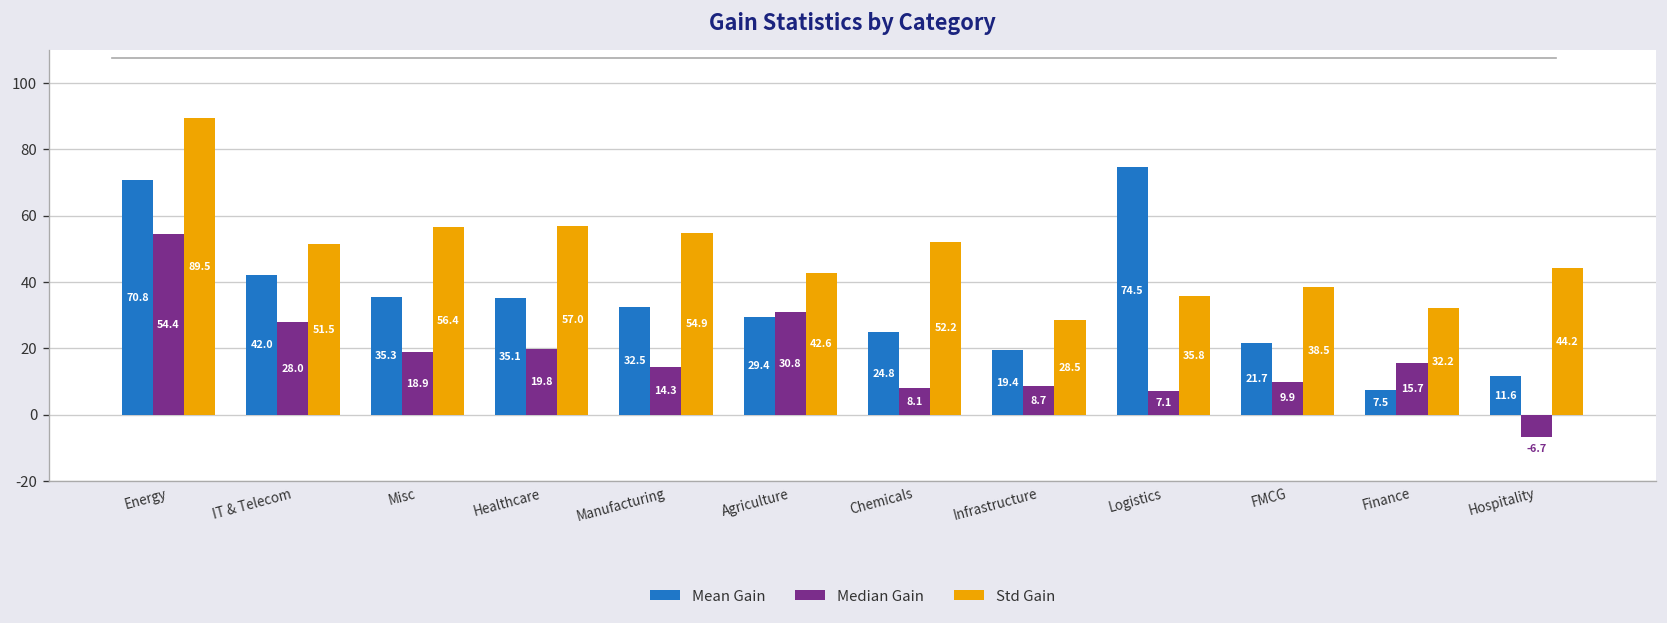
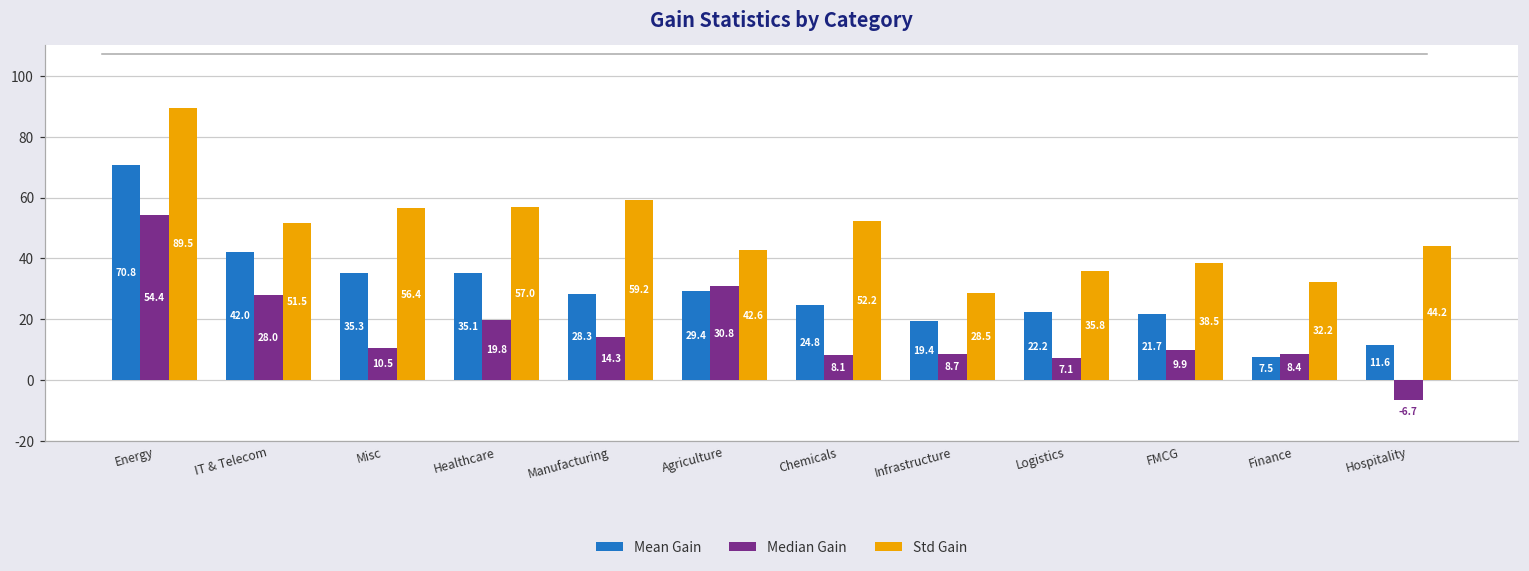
  {
    "Mean Gain": {
      "Energy": 70.8,
      "IT & Telecom": 42.0,
      "Misc": 35.3,
      "Healthcare": 35.1,
-     "Manufacturing": 32.5,
+     "Manufacturing": 28.3,
      "Agriculture": 29.4,
      "Chemicals": 24.8,
      "Infrastructure": 19.4,
-     "Logistics": 74.5,
+     "Logistics": 22.2,
      "FMCG": 21.7,
      "Finance": 7.5,
      "Hospitality": 11.6
    },
    "Median Gain": {
      "Energy": 54.4,
      "IT & Telecom": 28.0,
-     "Misc": 18.9,
+     "Misc": 10.5,
      "Healthcare": 19.8,
      "Manufacturing": 14.3,
      "Agriculture": 30.8,
      "Chemicals": 8.1,
      "Infrastructure": 8.7,
      "Logistics": 7.1,
      "FMCG": 9.9,
-     "Finance": 15.7,
+     "Finance": 8.4,
      "Hospitality": -6.7
    },
    "Std Gain": {
      "Energy": 89.5,
      "IT & Telecom": 51.5,
      "Misc": 56.4,
      "Healthcare": 57.0,
-     "Manufacturing": 54.9,
+     "Manufacturing": 59.2,
      "Agriculture": 42.6,
      "Chemicals": 52.2,
      "Infrastructure": 28.5,
      "Logistics": 35.8,
      "FMCG": 38.5,
      "Finance": 32.2,
      "Hospitality": 44.2
    }
  }
